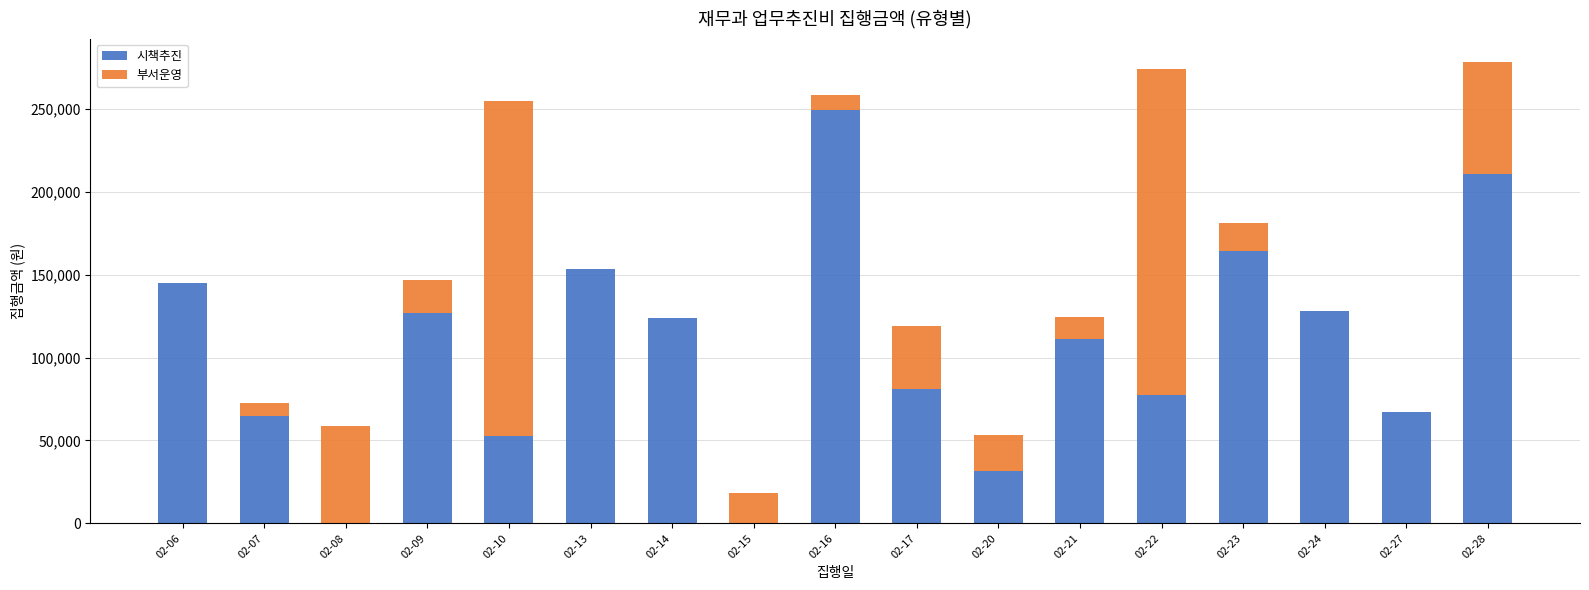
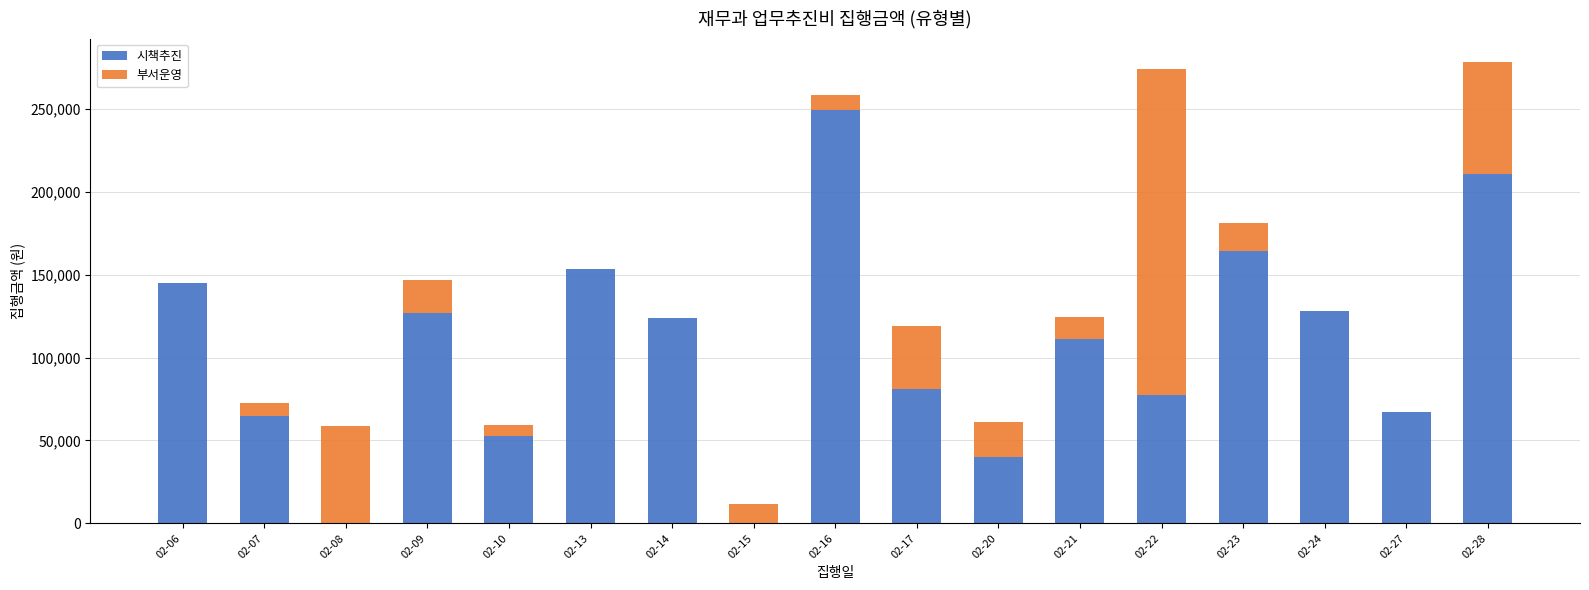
  {
    "시책추진": {
      "02-06": "145,000",
      "02-07": "65,000",
      "02-08": "0",
      "02-09": "127,000",
      "02-10": "53,000",
      "02-13": "154,000",
      "02-14": "124,000",
      "02-15": "0",
      "02-16": "250,000",
      "02-17": "81,000",
-     "02-20": "32,000",
+     "02-20": "40,000",
      "02-21": "111,000",
      "02-22": "78,000",
      "02-23": "164,000",
      "02-24": "128,000",
      "02-27": "67,000",
      "02-28": "211,000"
    },
    "부서운영": {
      "02-06": "0",
      "02-07": "8,000",
      "02-08": "59,000",
      "02-09": "19,000",
-     "02-10": "202,000",
+     "02-10": "7,000",
      "02-13": "0",
      "02-14": "0",
-     "02-15": "18,000",
+     "02-15": "12,000",
      "02-16": "9,000",
      "02-17": "38,000",
      "02-20": "21,000",
      "02-21": "14,000",
      "02-22": "197,000",
      "02-23": "17,000",
      "02-24": "0",
      "02-27": "0",
      "02-28": "68,000"
    }
  }
